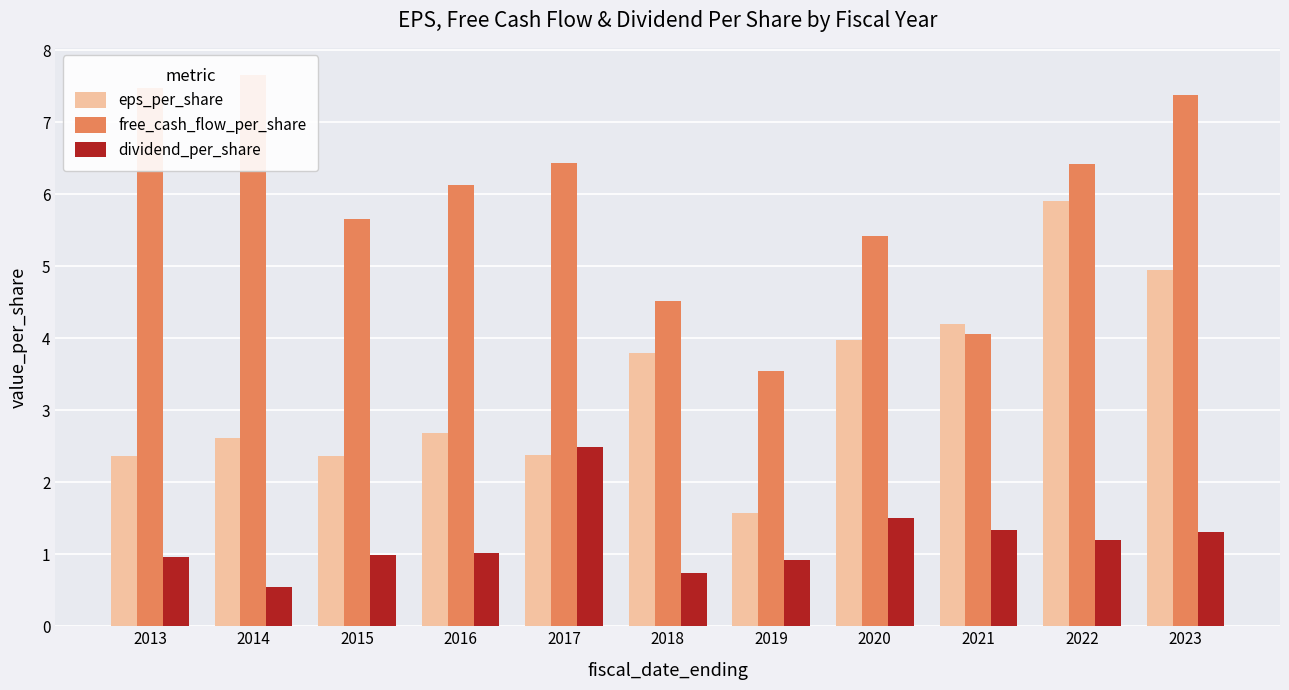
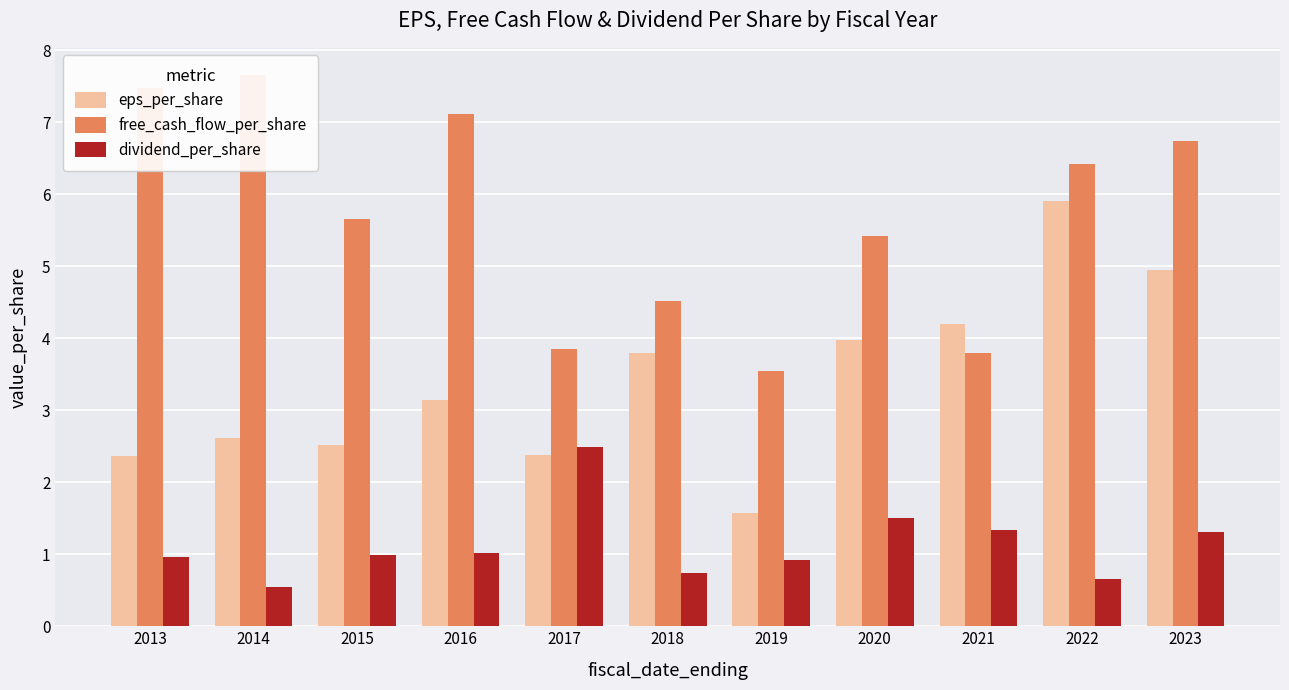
  {
    "eps_per_share": {
      "2013": 2.4,
      "2014": 2.6,
-     "2015": 2.4,
-     "2016": 2.7,
+     "2015": 2.5,
+     "2016": 3.1,
      "2017": 2.4,
      "2018": 3.8,
      "2019": 1.6,
      "2020": 4.0,
      "2021": 4.2,
      "2022": 5.9,
      "2023": 5.0
    },
    "free_cash_flow_per_share": {
      "2015": 5.7,
-     "2016": 6.1,
-     "2017": 6.4,
+     "2016": 7.1,
+     "2017": 3.9,
      "2018": 4.5,
      "2019": 3.6,
      "2020": 5.4,
-     "2021": 4.1,
+     "2021": 3.8,
      "2022": 6.4,
-     "2023": 7.4
+     "2023": 6.7
    },
    "dividend_per_share": {
      "2013": 1.0,
      "2014": 0.5,
      "2015": 1.0,
      "2016": 1.0,
      "2017": 2.5,
      "2018": 0.7,
      "2019": 0.9,
      "2020": 1.5,
      "2021": 1.3,
-     "2022": 1.2,
+     "2022": 0.7,
      "2023": 1.3
    }
  }
